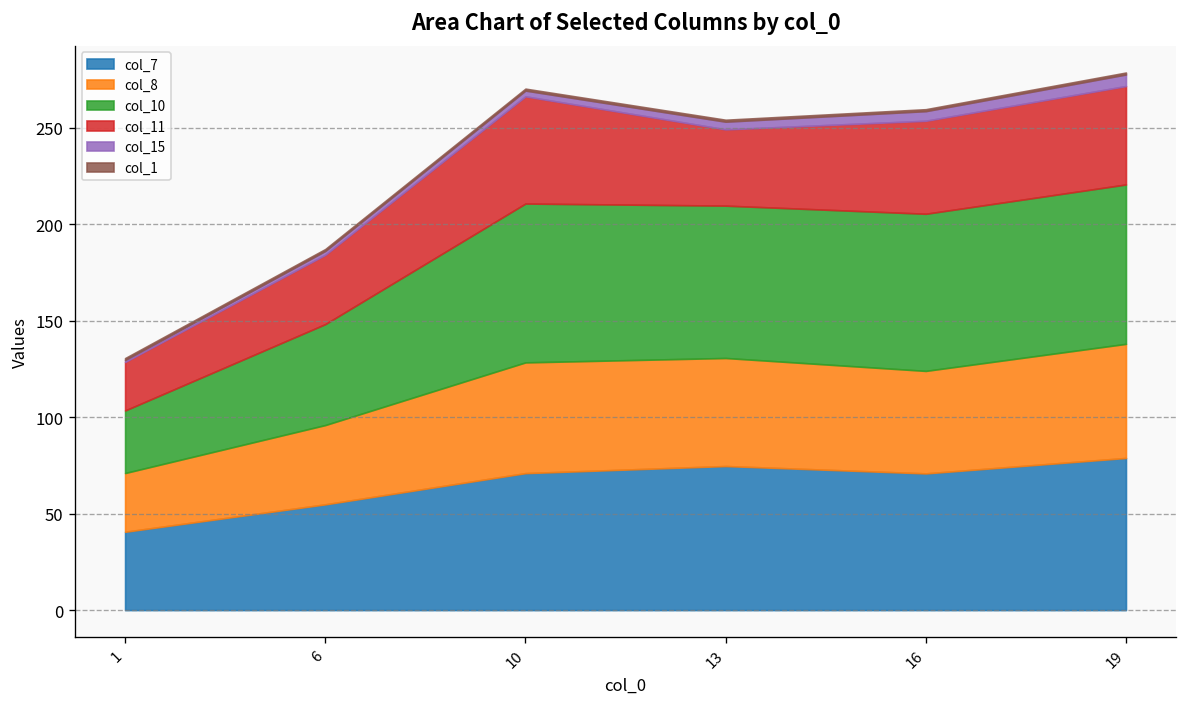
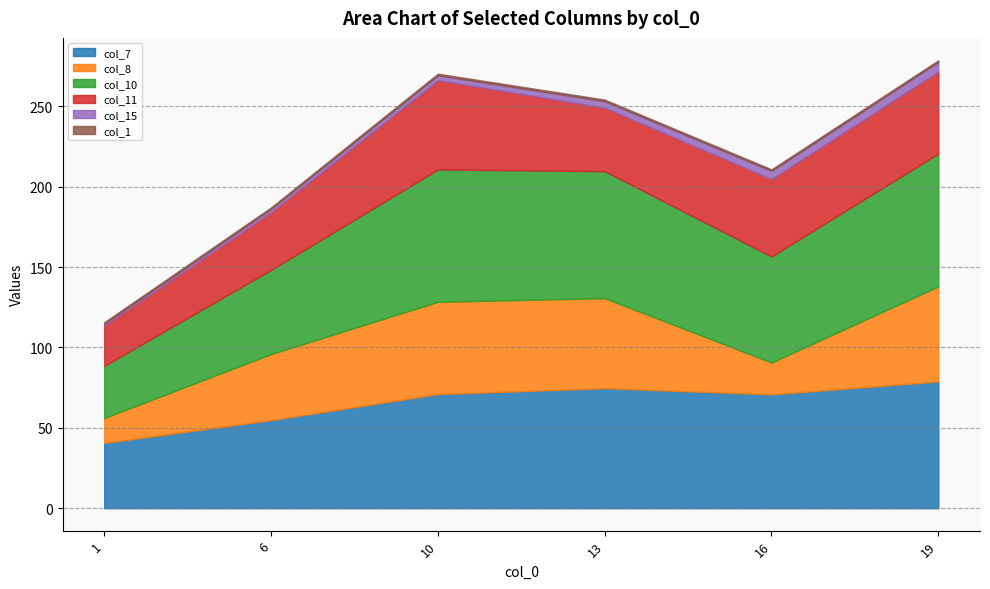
  {
    "col_7": {
      "1": 41,
      "6": 55,
      "10": 71,
      "13": 75,
      "16": 71,
      "19": 79
    },
    "col_8": {
-     "1": 30,
+     "1": 16,
      "6": 41,
      "10": 57,
      "13": 56,
-     "16": 53,
+     "16": 20,
      "19": 59
    },
    "col_10": {
      "1": 32,
      "6": 52,
      "10": 82,
      "13": 79,
-     "16": 81,
+     "16": 66,
      "19": 83
    },
    "col_11": {
      "6": 36,
      "10": 56,
      "13": 40,
      "16": 48,
      "19": 51
    }
  }
